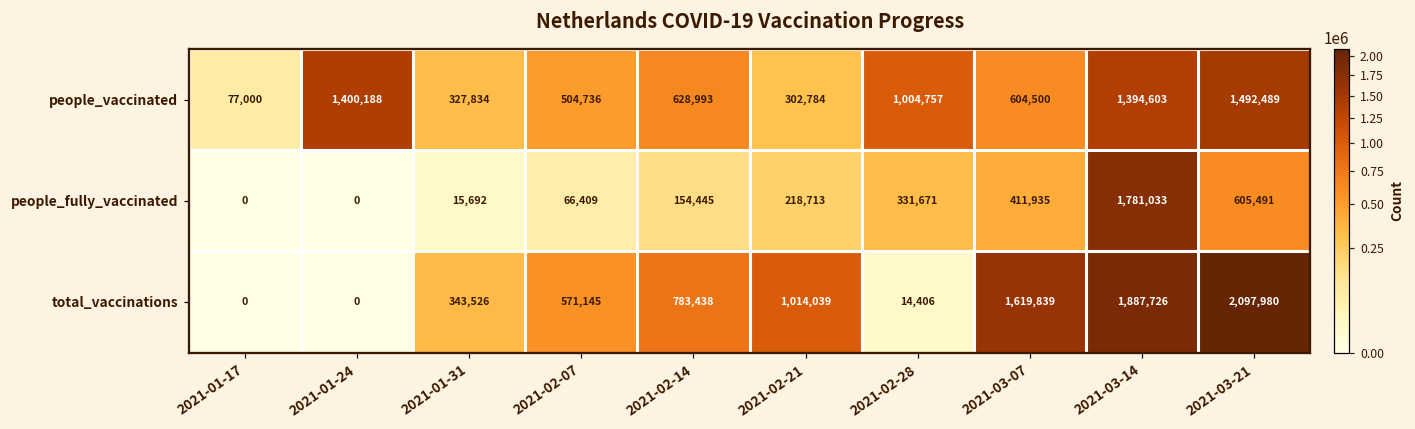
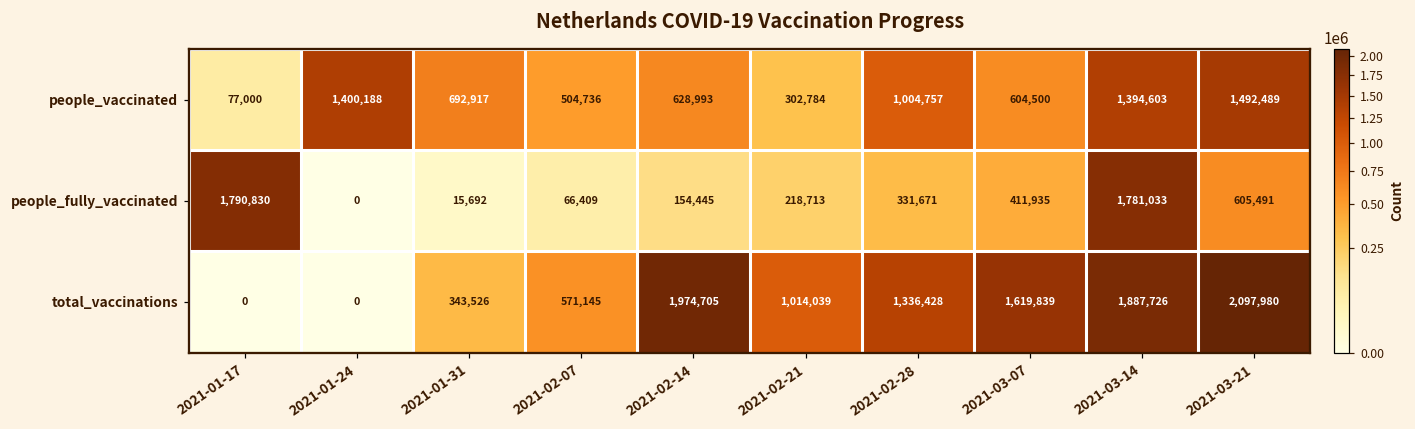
  {
    "people_vaccinated": {
      "2021-01-17": "77,000",
      "2021-01-24": "1,400,188",
-     "2021-01-31": "327,834",
+     "2021-01-31": "692,917",
      "2021-02-07": "504,736",
      "2021-02-14": "628,993",
      "2021-02-21": "302,784",
      "2021-02-28": "1,004,757",
      "2021-03-07": "604,500",
      "2021-03-14": "1,394,603",
      "2021-03-21": "1,492,489"
    },
    "people_fully_vaccinated": {
-     "2021-01-17": "0",
+     "2021-01-17": "1,790,830",
      "2021-01-24": "0",
      "2021-01-31": "15,692",
      "2021-02-07": "66,409",
      "2021-02-14": "154,445",
      "2021-02-21": "218,713",
      "2021-02-28": "331,671",
      "2021-03-07": "411,935",
      "2021-03-14": "1,781,033",
      "2021-03-21": "605,491"
    },
    "total_vaccinations": {
      "2021-01-17": "0",
      "2021-01-24": "0",
      "2021-01-31": "343,526",
      "2021-02-07": "571,145",
-     "2021-02-14": "783,438",
+     "2021-02-14": "1,974,705",
      "2021-02-21": "1,014,039",
-     "2021-02-28": "14,406",
+     "2021-02-28": "1,336,428",
      "2021-03-07": "1,619,839",
      "2021-03-14": "1,887,726",
      "2021-03-21": "2,097,980"
    }
  }
